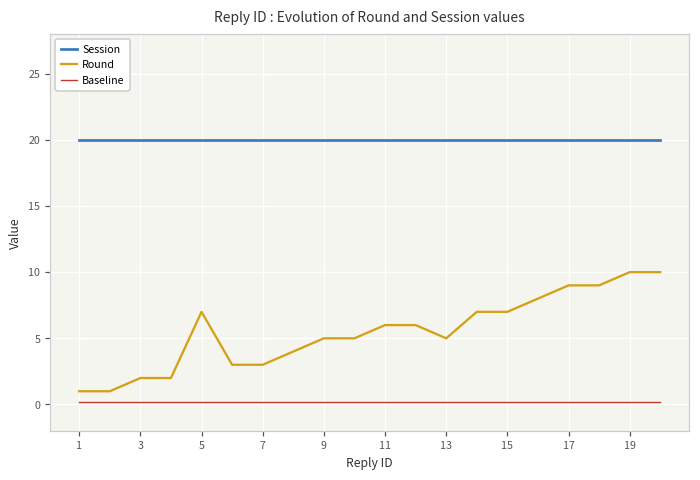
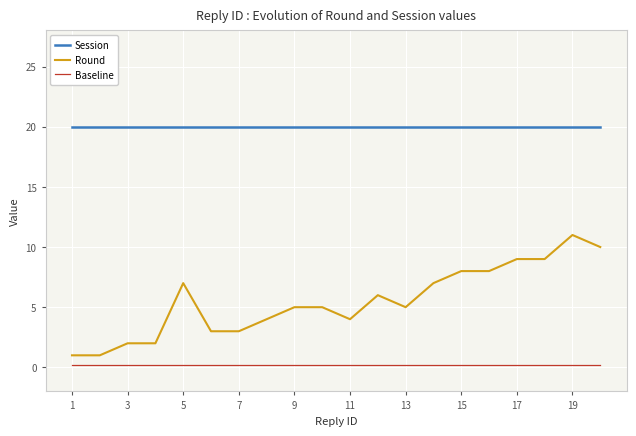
  {
    "Session": {
      "1": 20,
      "3": 20,
      "5": 20,
      "7": 20,
      "9": 20,
      "11": 20,
      "13": 20,
      "15": 20,
      "17": 20,
      "19": 20
    },
    "Round": {
      "1": 1,
      "3": 2,
      "5": 7,
      "7": 3,
      "9": 5,
-     "11": 6,
+     "11": 4,
      "13": 5,
-     "15": 7,
+     "15": 8,
      "17": 9,
-     "19": 10
+     "19": 11
    },
    "Baseline": {
      "1": 0,
      "3": 0,
      "5": 0,
      "7": 0,
      "9": 0,
      "11": 0,
      "13": 0,
      "15": 0,
      "17": 0,
      "19": 0
    }
  }
